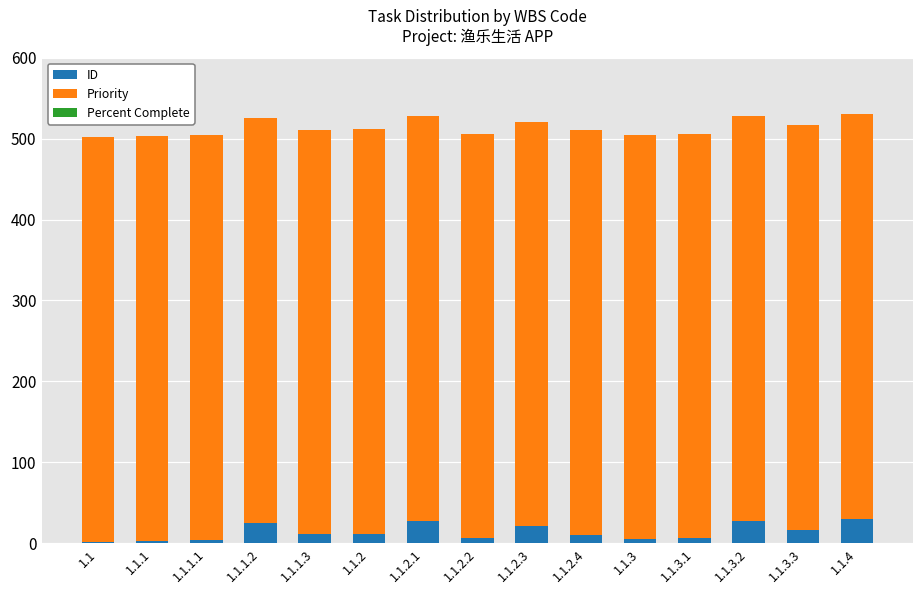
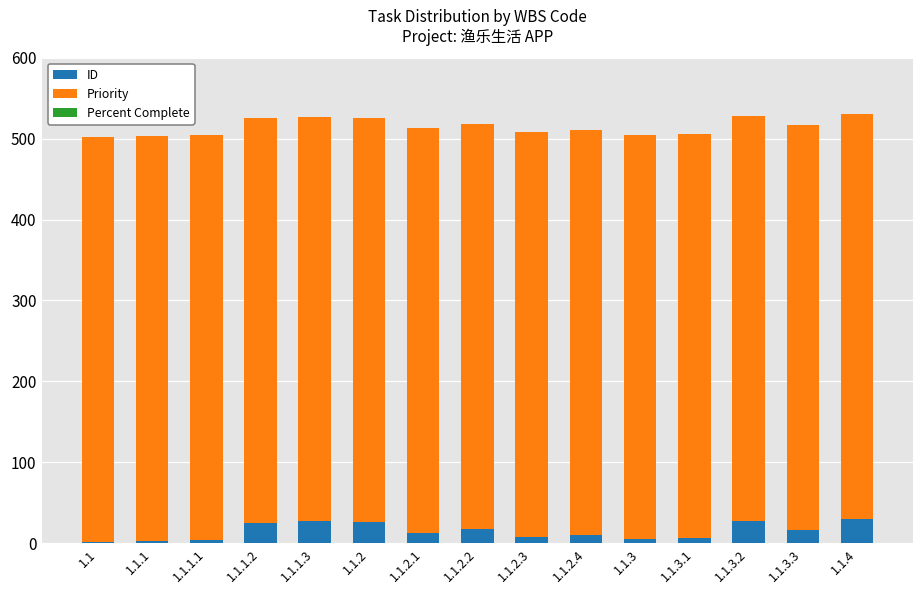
  {
    "ID": {
      "1.1.1.1": 0,
      "1.1.1.2": 30,
-     "1.1.1.3": 10,
-     "1.1.2": 10,
-     "1.1.2.1": 30,
-     "1.1.2.2": 10,
-     "1.1.2.3": 20,
+     "1.1.1.3": 30,
+     "1.1.2": 30,
+     "1.1.2.1": 10,
+     "1.1.2.2": 20,
+     "1.1.2.3": 10,
      "1.1.2.4": 10,
      "1.1.3": 10,
      "1.1.3.1": 10,
      "1.1.3.2": 30,
      "1.1.3.3": 20,
      "1.1.4": 30
    }
  }
